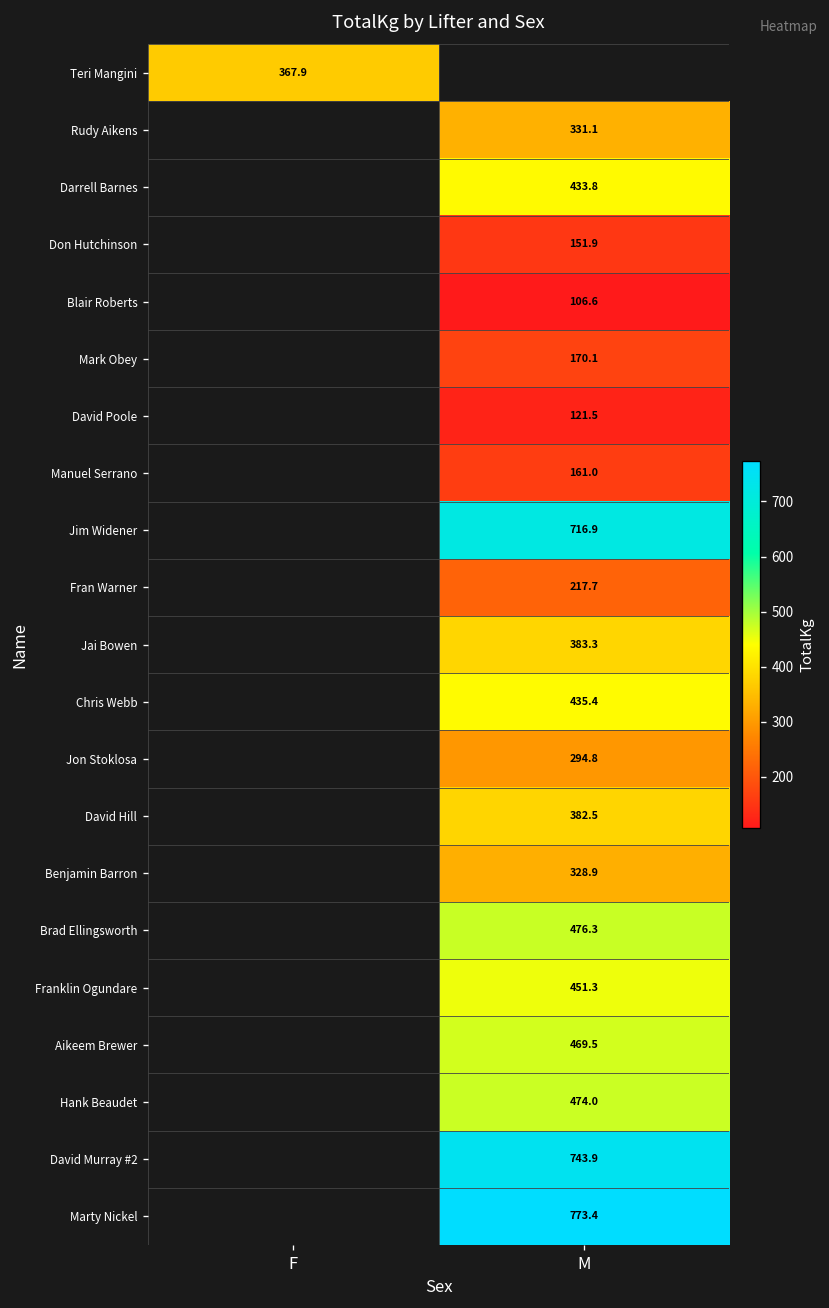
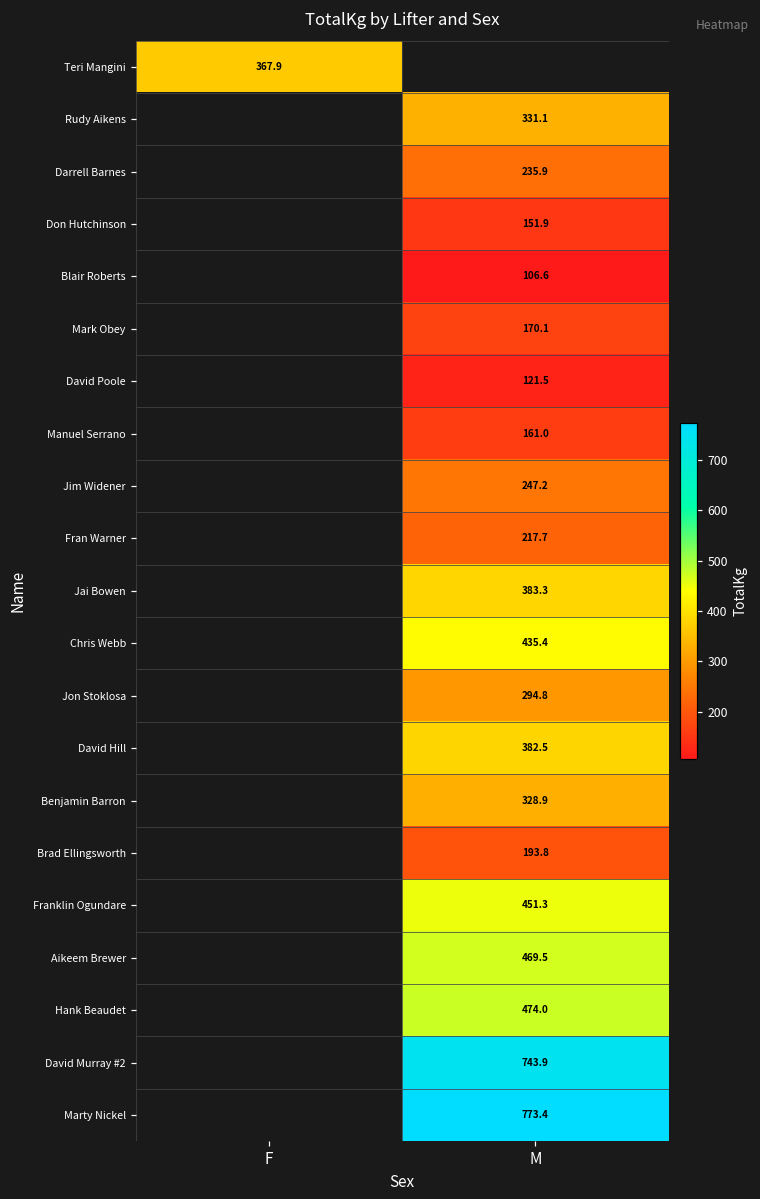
  {
    "Teri Mangini": {
      "F": 367.9
    },
    "Rudy Aikens": {
      "M": 331.1
    },
    "Darrell Barnes": {
-     "M": 433.8
+     "M": 235.9
    },
    "Don Hutchinson": {
      "M": 151.9
    },
    "Blair Roberts": {
      "M": 106.6
    },
    "Mark Obey": {
      "M": 170.1
    },
    "David Poole": {
      "M": 121.5
    },
    "Manuel Serrano": {
      "M": 161.0
    },
    "Jim Widener": {
-     "M": 716.9
+     "M": 247.2
    },
    "Fran Warner": {
      "M": 217.7
    },
    "Jai Bowen": {
      "M": 383.3
    },
    "Chris Webb": {
      "M": 435.4
    },
    "Jon Stoklosa": {
      "M": 294.8
    },
    "David Hill": {
      "M": 382.5
    },
    "Benjamin Barron": {
      "M": 328.9
    },
    "Brad Ellingsworth": {
-     "M": 476.3
+     "M": 193.8
    },
    "Franklin Ogundare": {
      "M": 451.3
    },
    "Aikeem Brewer": {
      "M": 469.5
    },
    "Hank Beaudet": {
      "M": 474.0
    },
    "David Murray #2": {
      "M": 743.9
    },
    "Marty Nickel": {
      "M": 773.4
    }
  }
